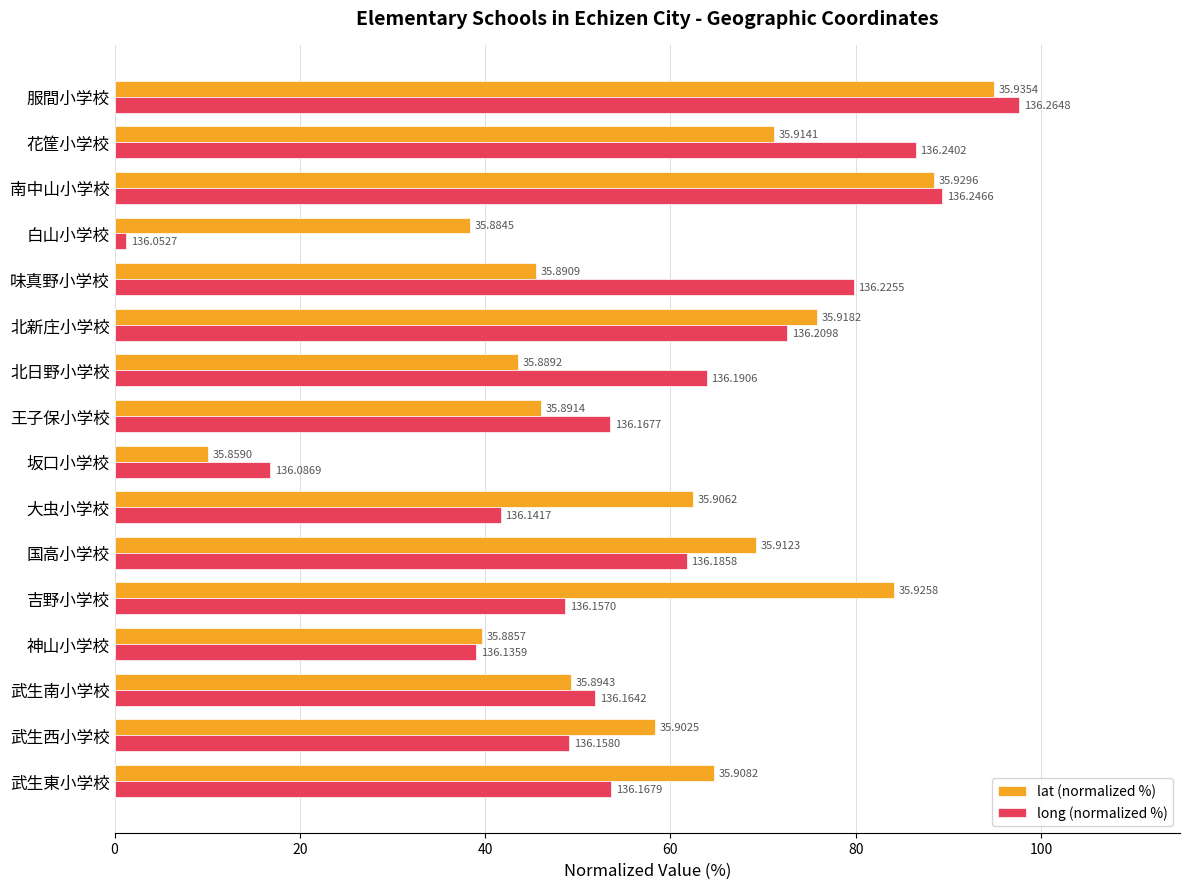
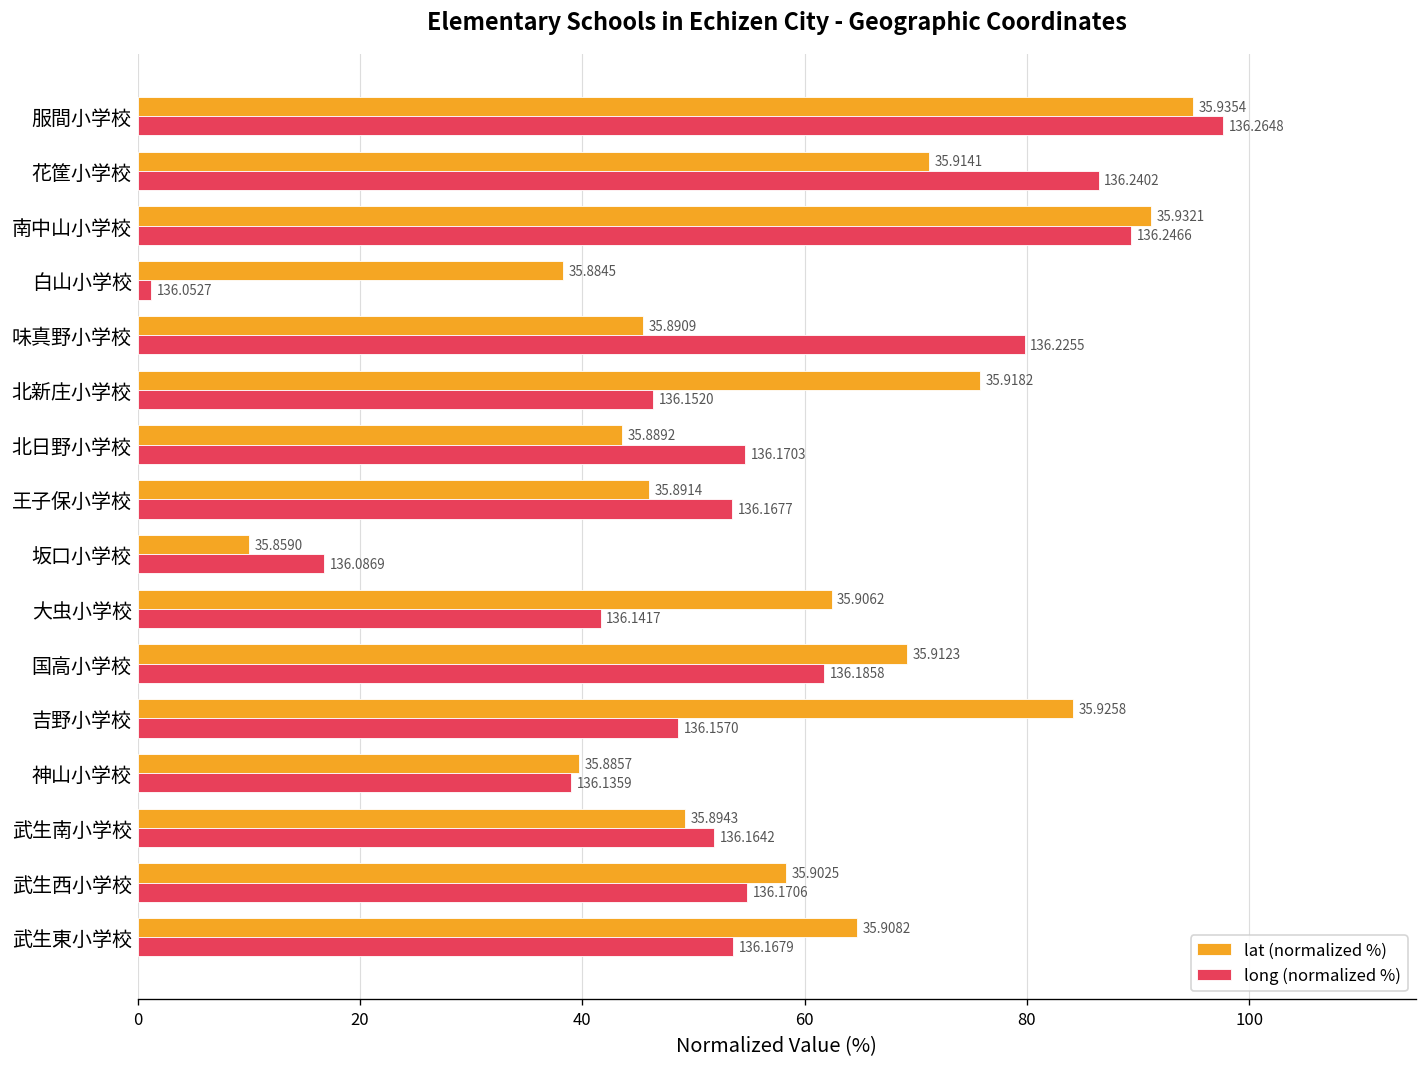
  {
    "lat (normalized %)": {
-     "南中山小学校": 35.9296
+     "南中山小学校": 35.9321
    },
    "long (normalized %)": {
-     "北新庄小学校": 136.2098,
-     "北日野小学校": 136.1906,
-     "武生西小学校": 136.1580
+     "北新庄小学校": 136.1520,
+     "北日野小学校": 136.1703,
+     "武生西小学校": 136.1706
    }
  }
